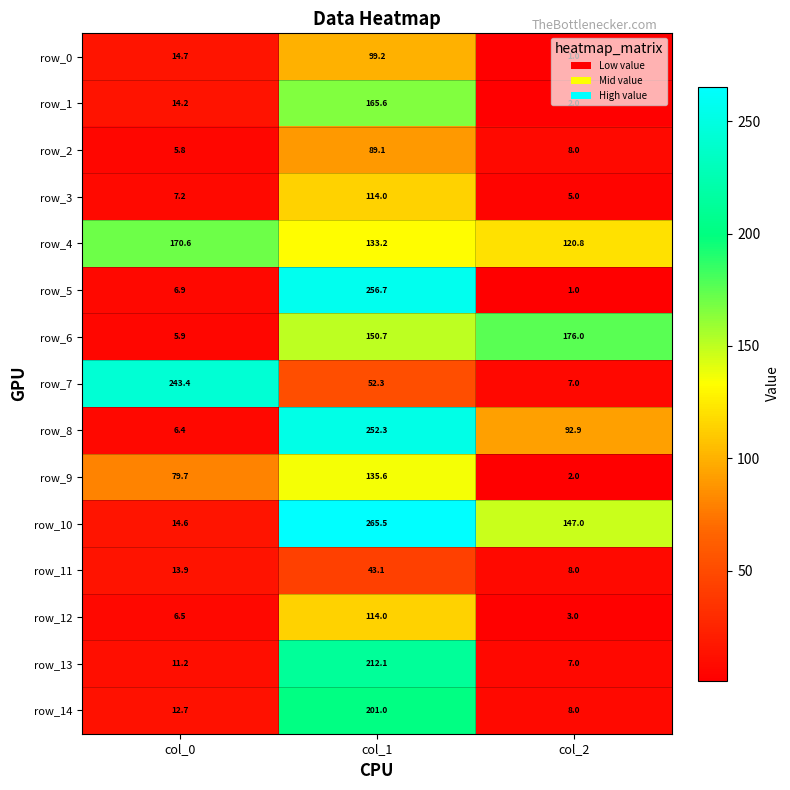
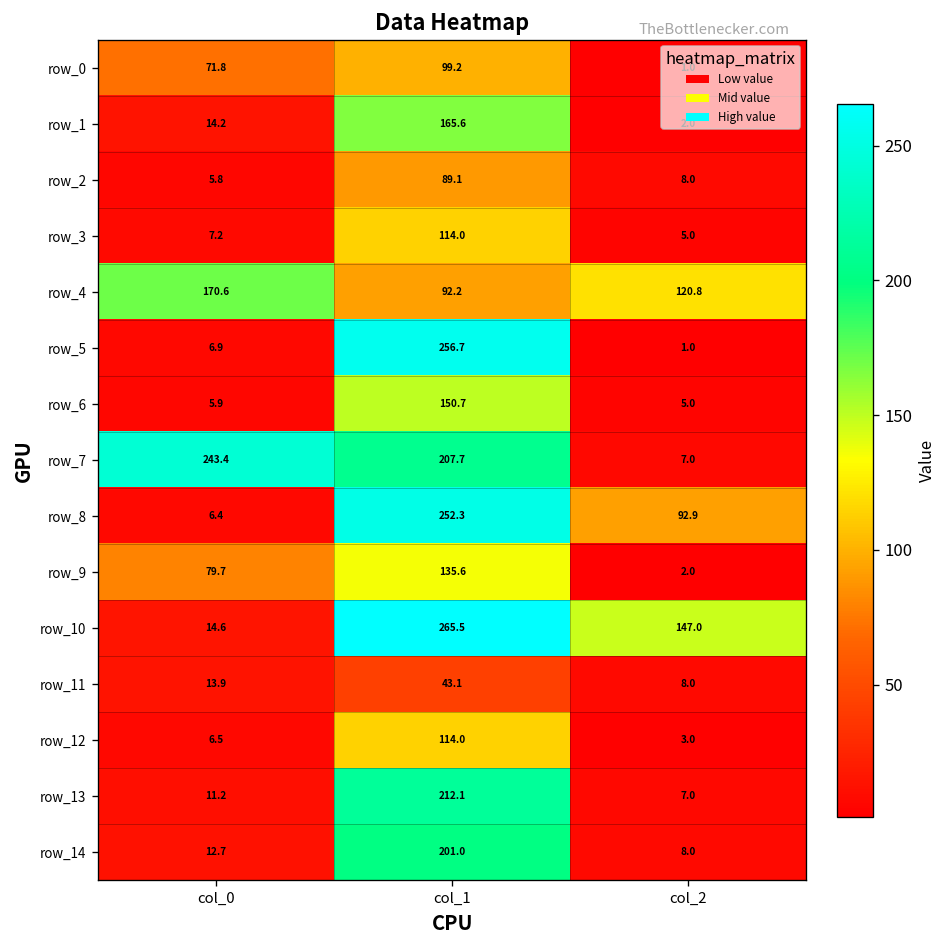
  {
    "row_0": {
-     "col_0": 14.7,
+     "col_0": 71.8,
      "col_1": 99.2
    },
    "row_1": {
      "col_0": 14.2,
      "col_1": 165.6
    },
    "row_2": {
      "col_0": 5.8,
      "col_1": 89.1,
      "col_2": 8.0
    },
    "row_3": {
      "col_0": 7.2,
      "col_1": 114.0,
      "col_2": 5.0
    },
    "row_4": {
      "col_0": 170.6,
-     "col_1": 133.2,
+     "col_1": 92.2,
      "col_2": 120.8
    },
    "row_5": {
      "col_0": 6.9,
      "col_1": 256.7,
      "col_2": 1.0
    },
    "row_6": {
      "col_0": 5.9,
      "col_1": 150.7,
-     "col_2": 176.0
+     "col_2": 5.0
    },
    "row_7": {
      "col_0": 243.4,
-     "col_1": 52.3,
+     "col_1": 207.7,
      "col_2": 7.0
    },
    "row_8": {
      "col_0": 6.4,
      "col_1": 252.3,
      "col_2": 92.9
    },
    "row_9": {
      "col_0": 79.7,
      "col_1": 135.6,
      "col_2": 2.0
    },
    "row_10": {
      "col_0": 14.6,
      "col_1": 265.5,
      "col_2": 147.0
    },
    "row_11": {
      "col_0": 13.9,
      "col_1": 43.1,
      "col_2": 8.0
    },
    "row_12": {
      "col_0": 6.5,
      "col_1": 114.0,
      "col_2": 3.0
    },
    "row_13": {
      "col_0": 11.2,
      "col_1": 212.1,
      "col_2": 7.0
    },
    "row_14": {
      "col_0": 12.7,
      "col_1": 201.0,
      "col_2": 8.0
    }
  }
